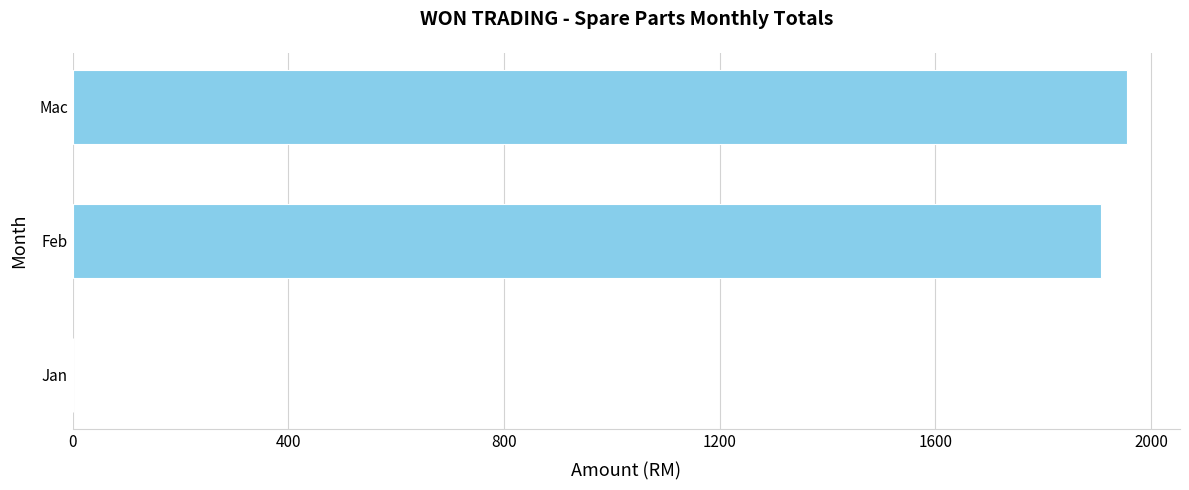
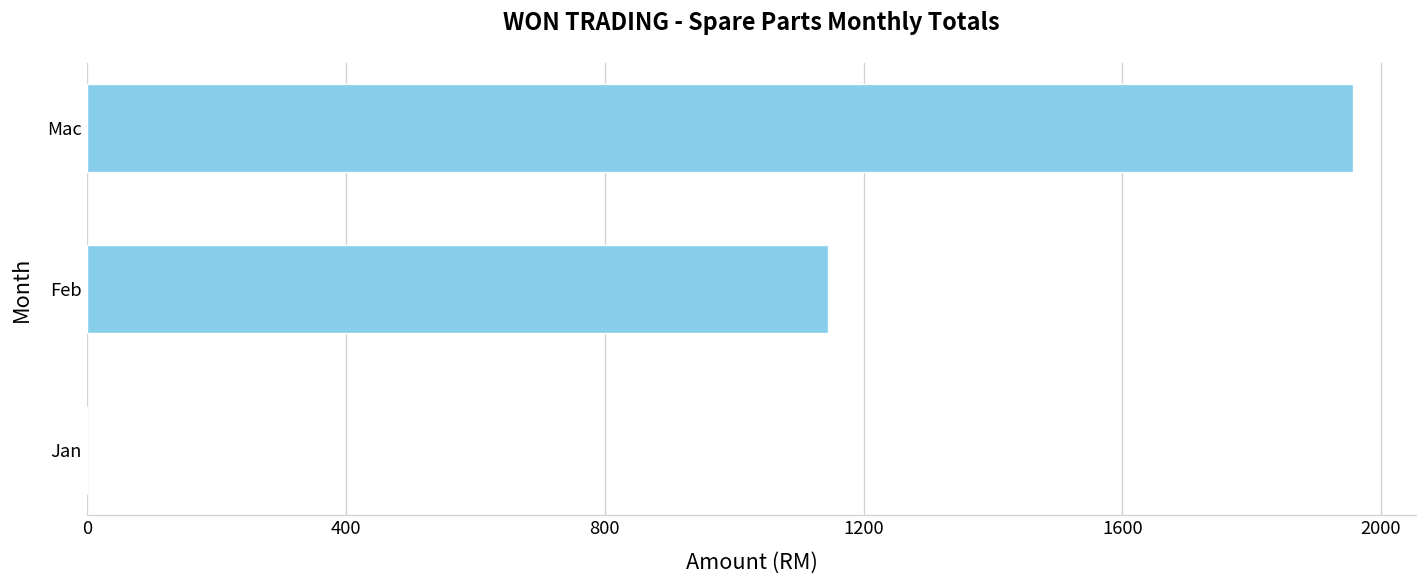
  {
    "Mac": 1960,
-   "Feb": 1910,
+   "Feb": 1150,
    "Jan": 0
  }
